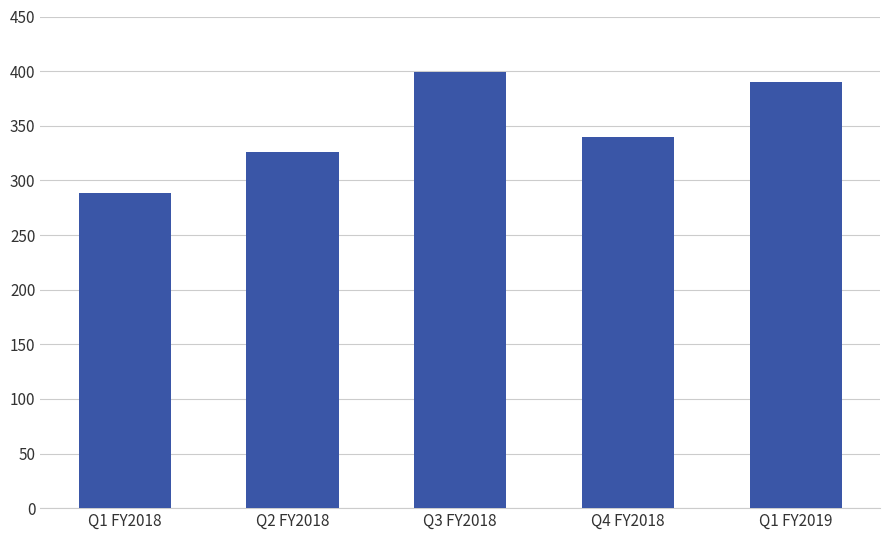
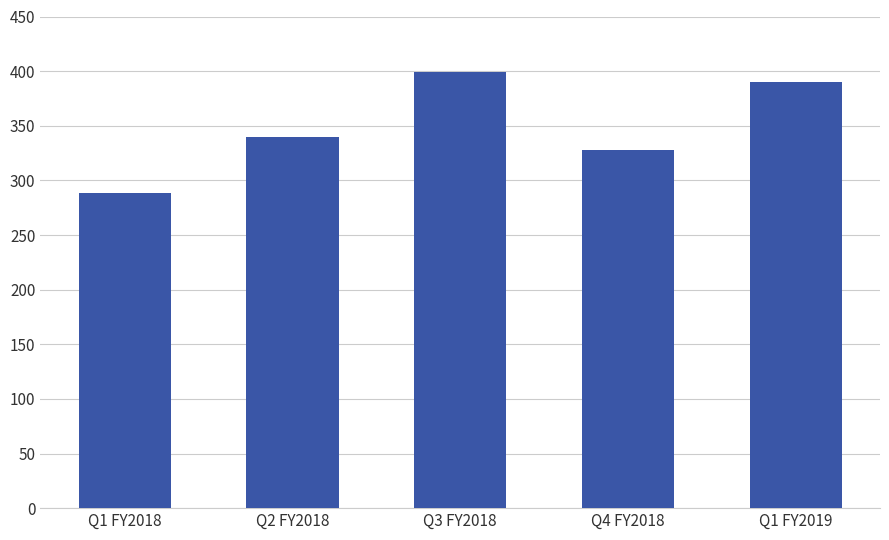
  {
    "Q1 FY2018": 288,
-   "Q2 FY2018": 326,
+   "Q2 FY2018": 340,
    "Q3 FY2018": 399,
-   "Q4 FY2018": 340,
+   "Q4 FY2018": 328,
    "Q1 FY2019": 390
  }
